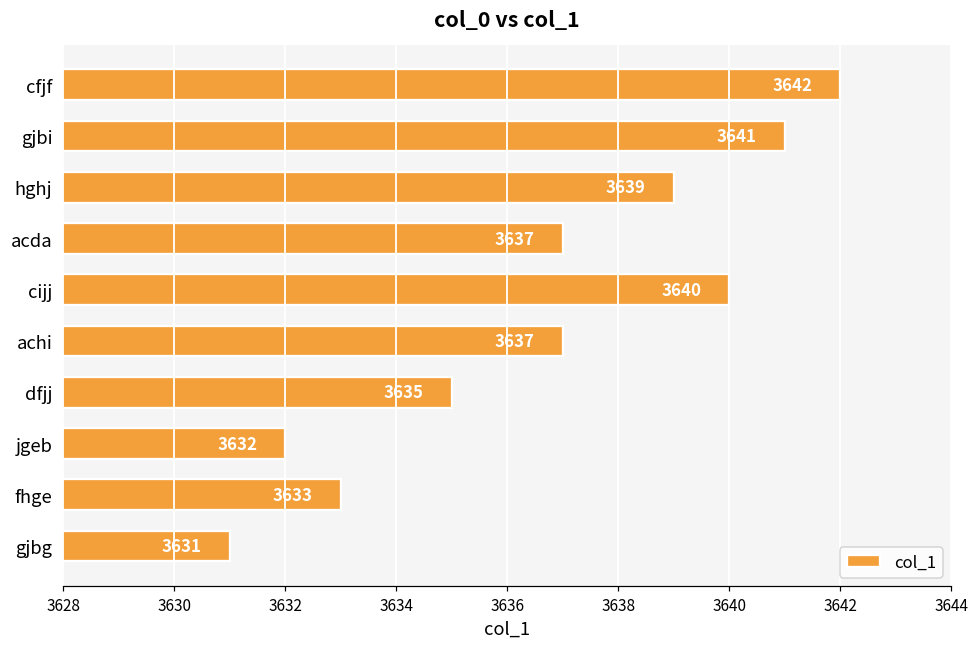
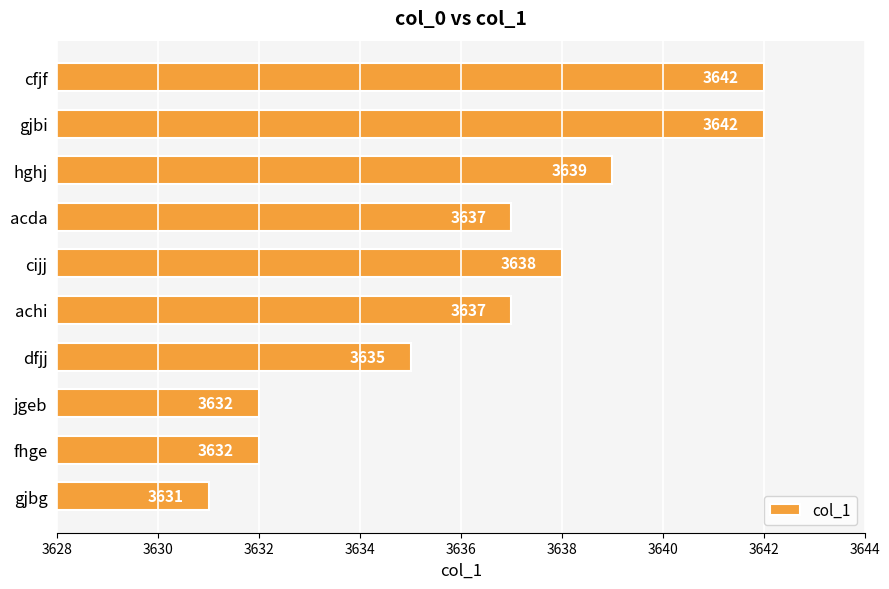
  {
    "cfjf": 3642,
-   "gjbi": 3641,
+   "gjbi": 3642,
    "hghj": 3639,
    "acda": 3637,
-   "cijj": 3640,
+   "cijj": 3638,
    "achi": 3637,
    "dfjj": 3635,
    "jgeb": 3632,
-   "fhge": 3633,
+   "fhge": 3632,
    "gjbg": 3631
  }
